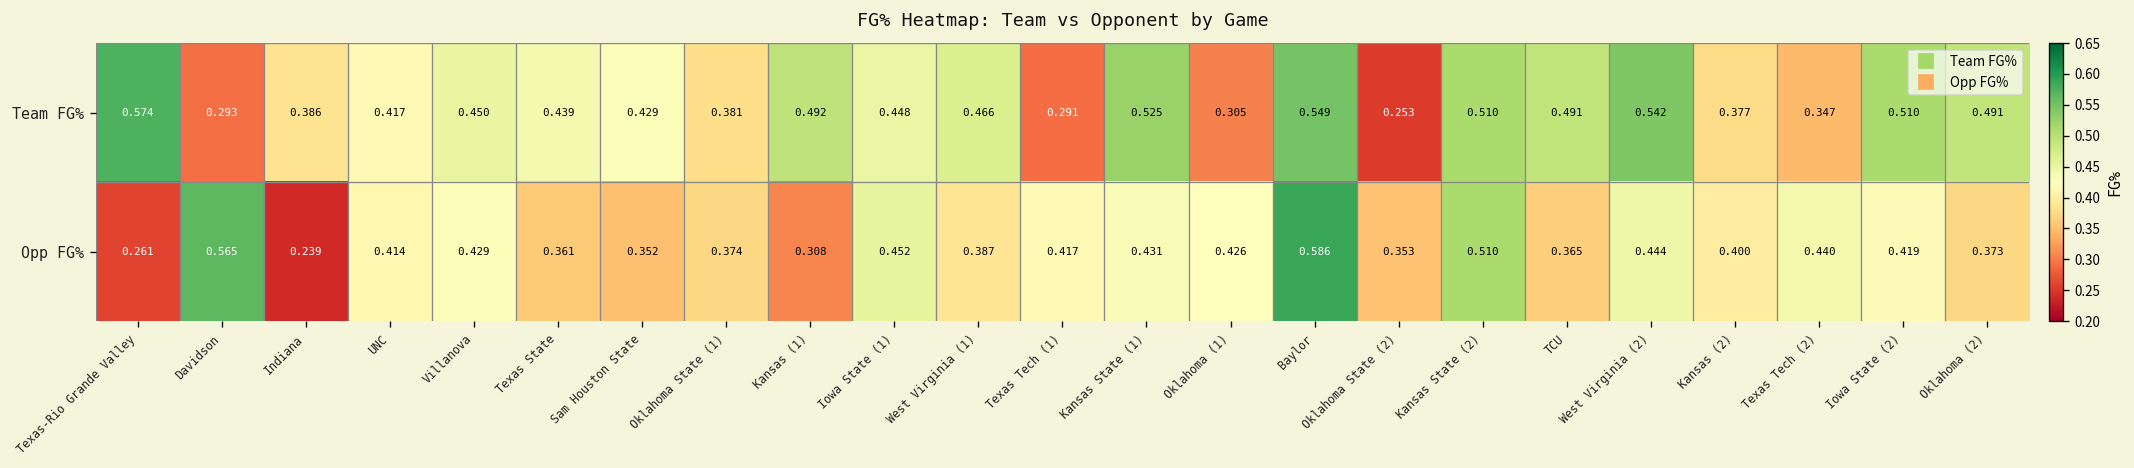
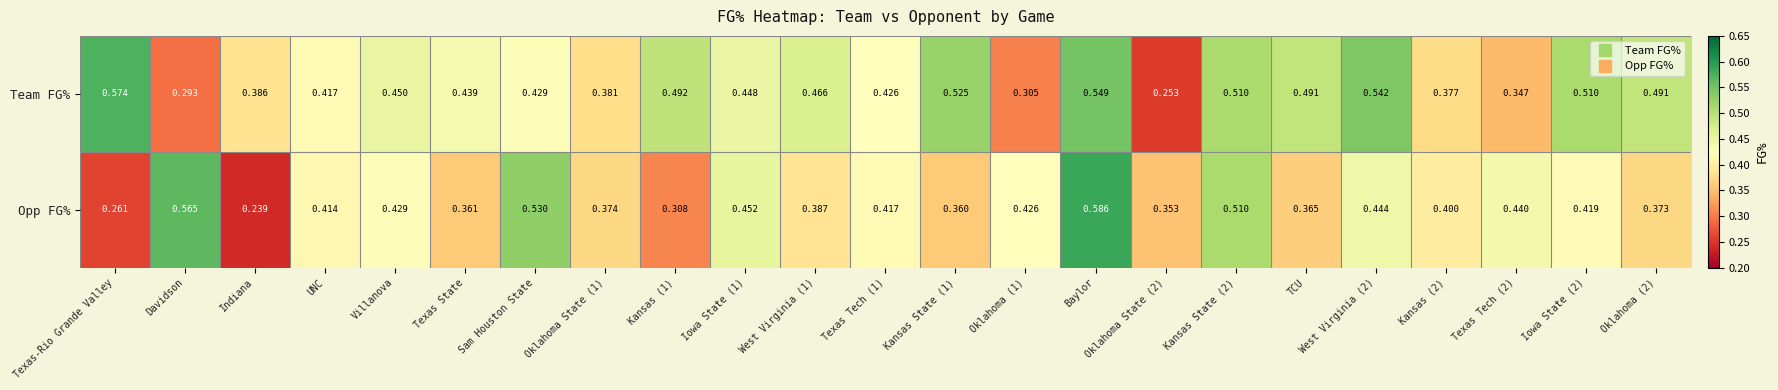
  {
    "Team FG%": {
      "Texas-Rio Grande Valley": 0.574,
      "Davidson": 0.293,
      "Indiana": 0.386,
      "UNC": 0.417,
      "Villanova": 0.450,
      "Texas State": 0.439,
      "Sam Houston State": 0.429,
      "Oklahoma State (1)": 0.381,
      "Kansas (1)": 0.492,
      "Iowa State (1)": 0.448,
      "West Virginia (1)": 0.466,
-     "Texas Tech (1)": 0.291,
+     "Texas Tech (1)": 0.426,
      "Kansas State (1)": 0.525,
      "Oklahoma (1)": 0.305,
      "Baylor": 0.549,
      "Oklahoma State (2)": 0.253,
      "Kansas State (2)": 0.510,
      "TCU": 0.491,
      "West Virginia (2)": 0.542,
      "Kansas (2)": 0.377,
      "Texas Tech (2)": 0.347,
      "Iowa State (2)": 0.510,
      "Oklahoma (2)": 0.491
    },
    "Opp FG%": {
      "Texas-Rio Grande Valley": 0.261,
      "Davidson": 0.565,
      "Indiana": 0.239,
      "UNC": 0.414,
      "Villanova": 0.429,
      "Texas State": 0.361,
-     "Sam Houston State": 0.352,
+     "Sam Houston State": 0.530,
      "Oklahoma State (1)": 0.374,
      "Kansas (1)": 0.308,
      "Iowa State (1)": 0.452,
      "West Virginia (1)": 0.387,
      "Texas Tech (1)": 0.417,
-     "Kansas State (1)": 0.431,
+     "Kansas State (1)": 0.360,
      "Oklahoma (1)": 0.426,
      "Baylor": 0.586,
      "Oklahoma State (2)": 0.353,
      "Kansas State (2)": 0.510,
      "TCU": 0.365,
      "West Virginia (2)": 0.444,
      "Kansas (2)": 0.400,
      "Texas Tech (2)": 0.440,
      "Iowa State (2)": 0.419,
      "Oklahoma (2)": 0.373
    }
  }
